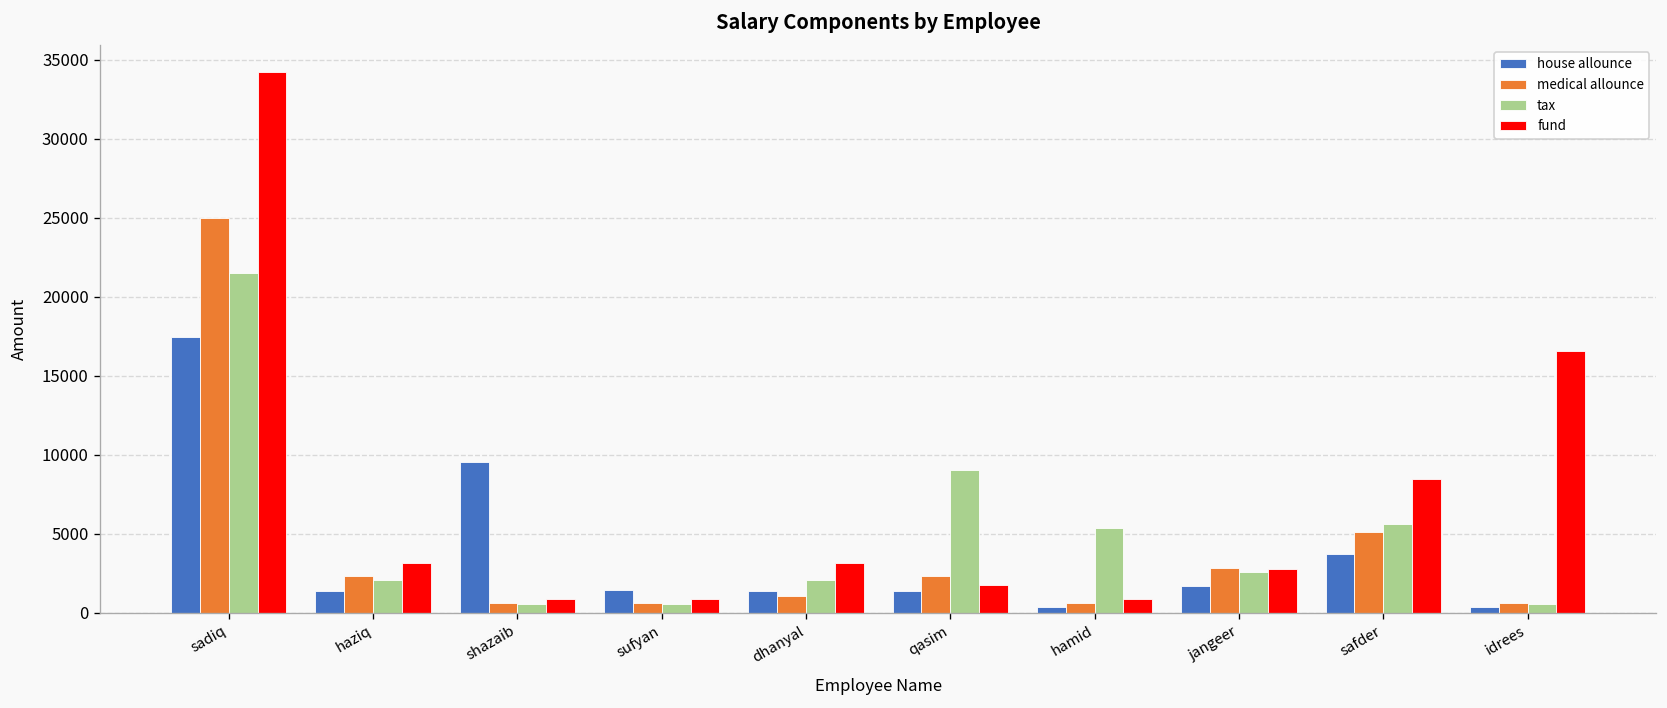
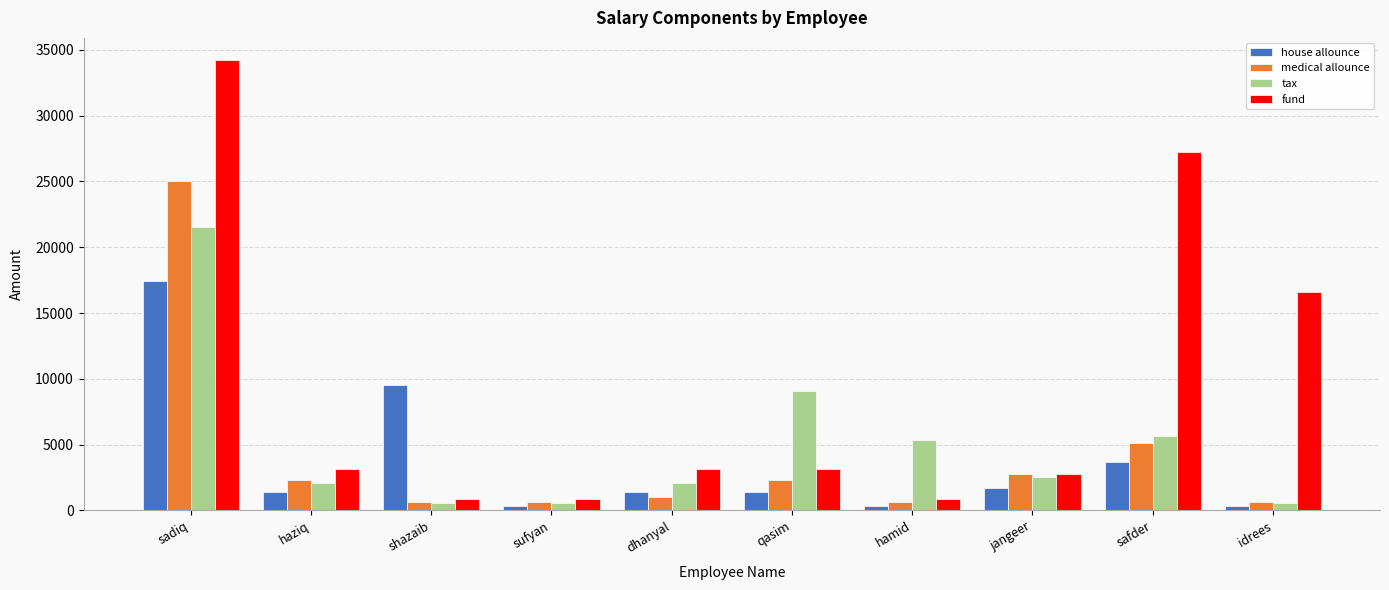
  {
    "house allounce": {
      "sadiq": 17400,
      "haziq": 1400,
      "shazaib": 9500,
-     "sufyan": 1400,
+     "sufyan": 400,
      "dhanyal": 1400,
      "qasim": 1400,
      "hamid": 400,
      "jangeer": 1700,
      "safder": 3700,
      "idrees": 400
    },
    "medical allounce": {
      "sadiq": 25000,
      "haziq": 2300,
      "shazaib": 600,
      "sufyan": 600,
      "dhanyal": 1000,
      "qasim": 2300,
      "hamid": 600,
      "jangeer": 2800,
      "safder": 5100,
      "idrees": 600
    },
    "tax": {
      "sadiq": 21500,
      "haziq": 2100,
      "shazaib": 600,
      "sufyan": 600,
      "dhanyal": 2100,
      "qasim": 9100,
      "hamid": 5300,
      "jangeer": 2500,
      "safder": 5600,
      "idrees": 600
    },
    "fund": {
      "sadiq": 34200,
      "haziq": 3100,
      "shazaib": 800,
      "sufyan": 900,
      "dhanyal": 3100,
-     "qasim": 1700,
+     "qasim": 3100,
      "hamid": 800,
      "jangeer": 2800,
-     "safder": 8500,
+     "safder": 27200,
      "idrees": 16600
    }
  }
